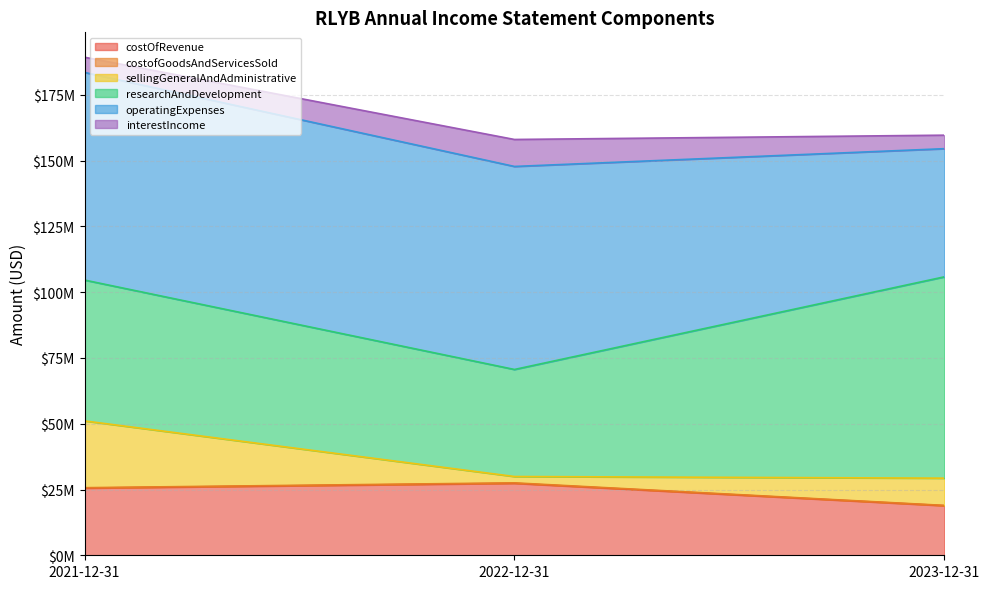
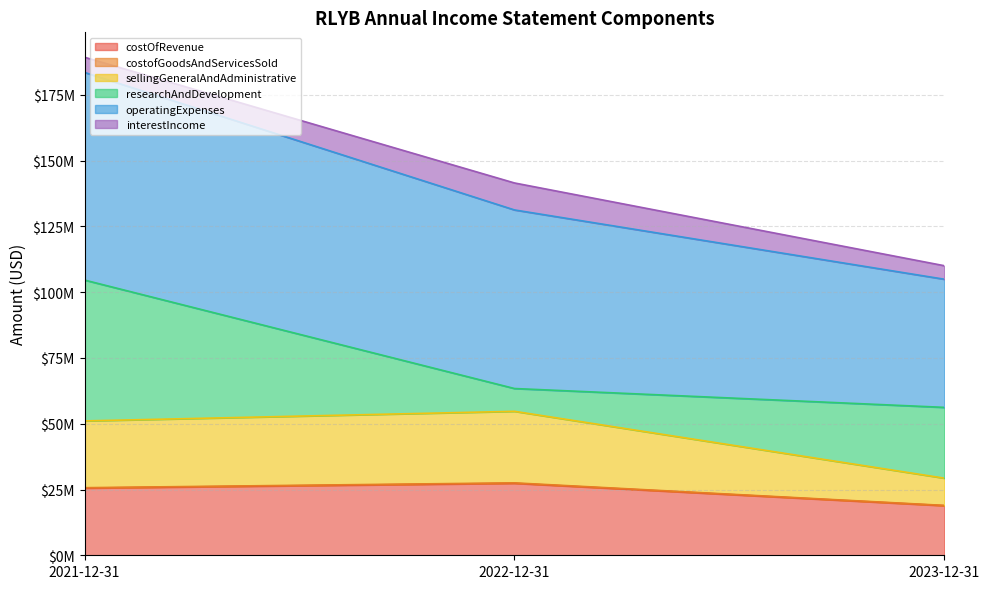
  {
    "sellingGeneralAndAdministrative": {
      "2021-12-31": "$25000000",
-     "2022-12-31": "$2000000",
+     "2022-12-31": "$27000000",
      "2023-12-31": "$10000000"
    },
    "researchAndDevelopment": {
      "2021-12-31": "$54000000",
-     "2022-12-31": "$41000000",
-     "2023-12-31": "$77000000"
+     "2022-12-31": "$9000000",
+     "2023-12-31": "$27000000"
    },
    "operatingExpenses": {
      "2021-12-31": "$79000000",
-     "2022-12-31": "$77000000",
+     "2022-12-31": "$68000000",
      "2023-12-31": "$49000000"
    },
    "interestIncome": {
      "2021-12-31": "$6000000",
      "2022-12-31": "$10000000",
      "2023-12-31": "$5000000"
    }
  }
